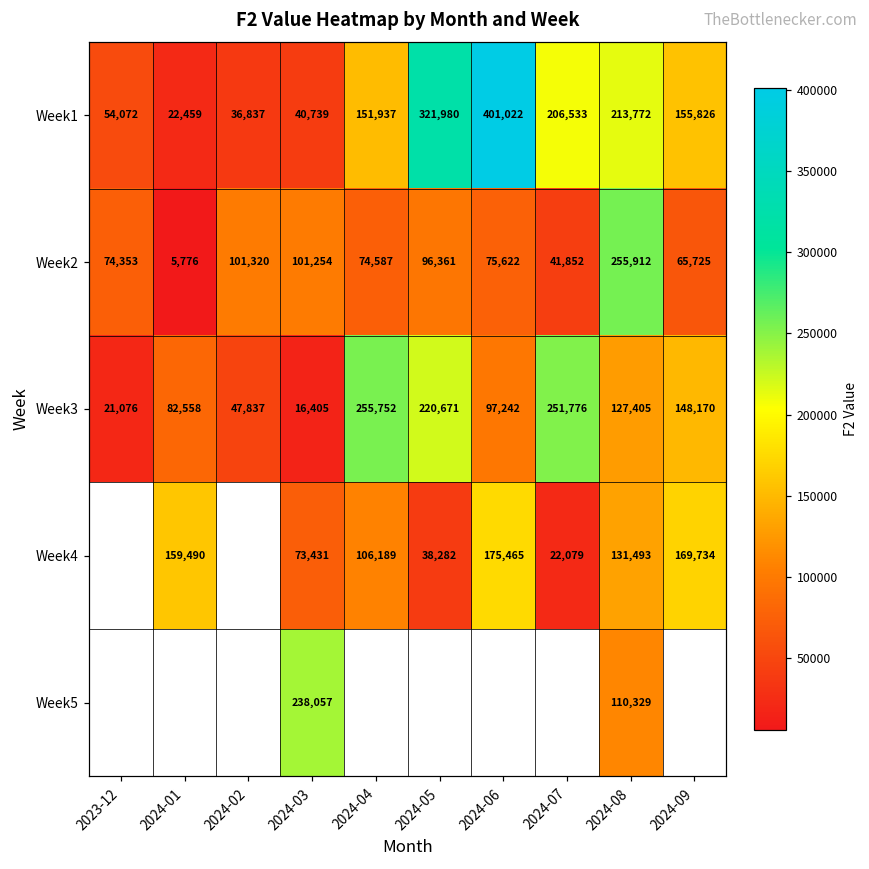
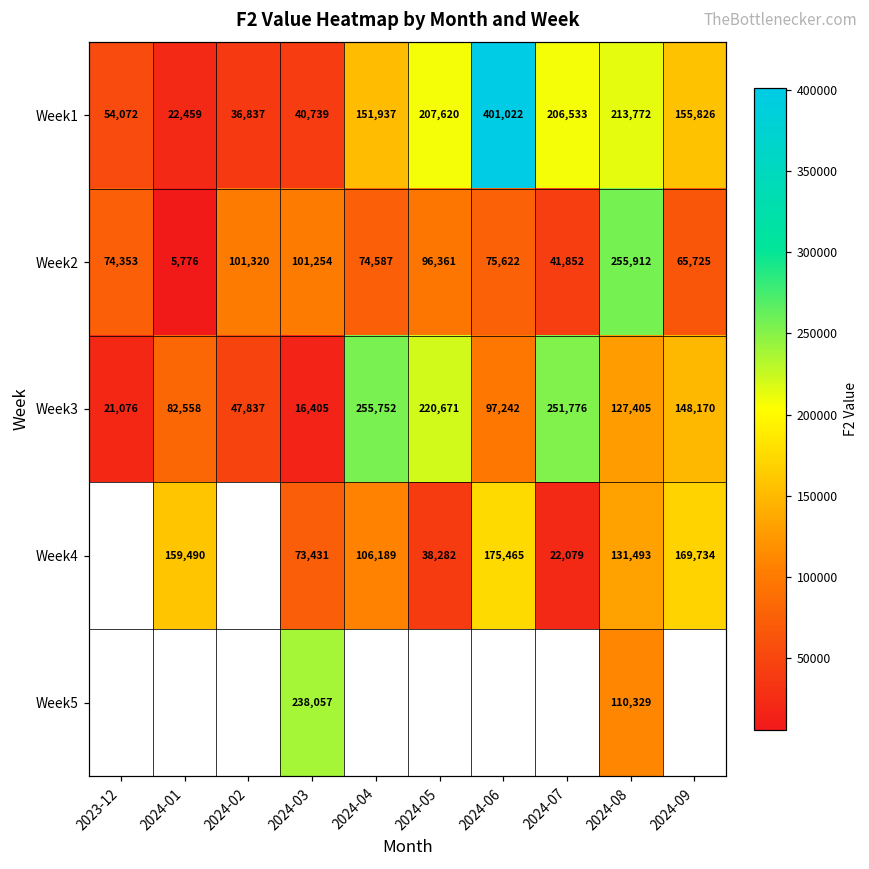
  {
    "Week1": {
      "2023-12": "54,072",
      "2024-01": "22,459",
      "2024-02": "36,837",
      "2024-03": "40,739",
      "2024-04": "151,937",
-     "2024-05": "321,980",
+     "2024-05": "207,620",
      "2024-06": "401,022",
      "2024-07": "206,533",
      "2024-08": "213,772",
      "2024-09": "155,826"
    },
    "Week2": {
      "2023-12": "74,353",
      "2024-01": "5,776",
      "2024-02": "101,320",
      "2024-03": "101,254",
      "2024-04": "74,587",
      "2024-05": "96,361",
      "2024-06": "75,622",
      "2024-07": "41,852",
      "2024-08": "255,912",
      "2024-09": "65,725"
    },
    "Week3": {
      "2023-12": "21,076",
      "2024-01": "82,558",
      "2024-02": "47,837",
      "2024-03": "16,405",
      "2024-04": "255,752",
      "2024-05": "220,671",
      "2024-06": "97,242",
      "2024-07": "251,776",
      "2024-08": "127,405",
      "2024-09": "148,170"
    },
    "Week4": {
      "2024-01": "159,490",
      "2024-03": "73,431",
      "2024-04": "106,189",
      "2024-05": "38,282",
      "2024-06": "175,465",
      "2024-07": "22,079",
      "2024-08": "131,493",
      "2024-09": "169,734"
    },
    "Week5": {
      "2024-03": "238,057",
      "2024-08": "110,329"
    }
  }
